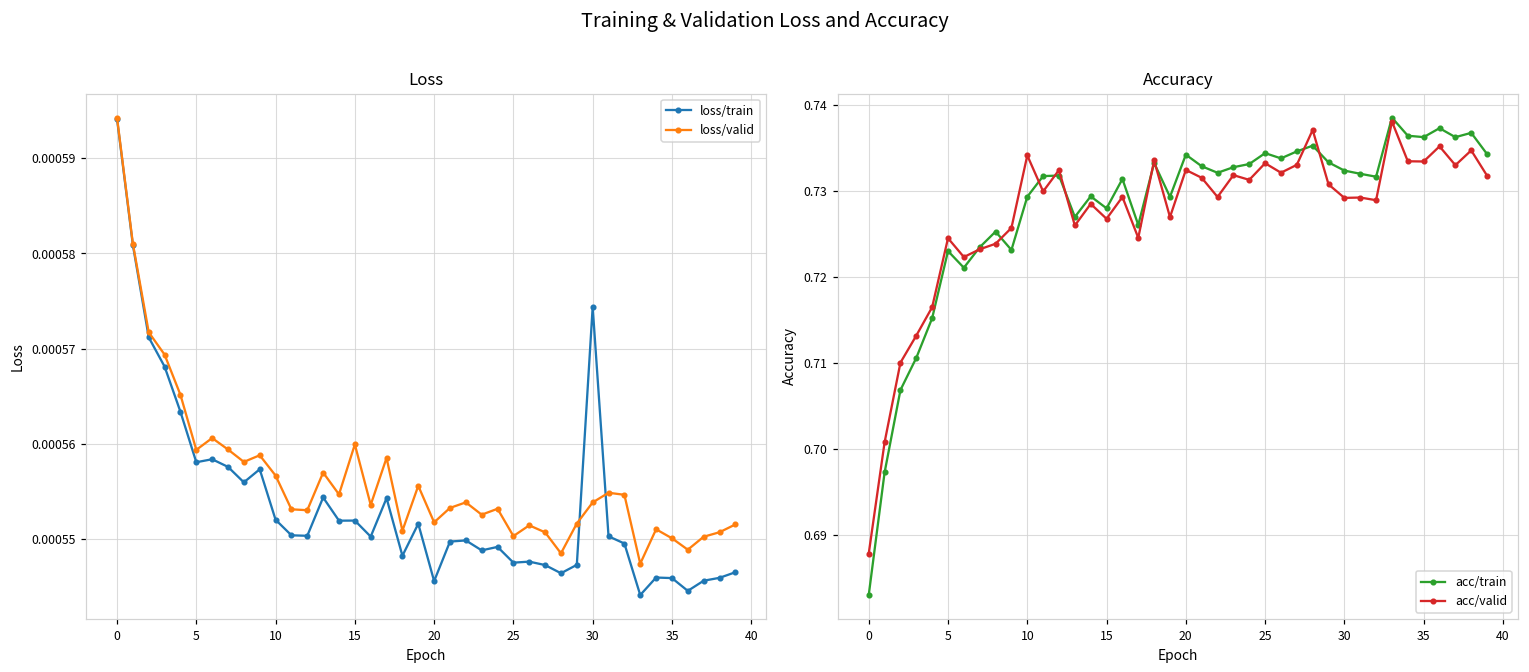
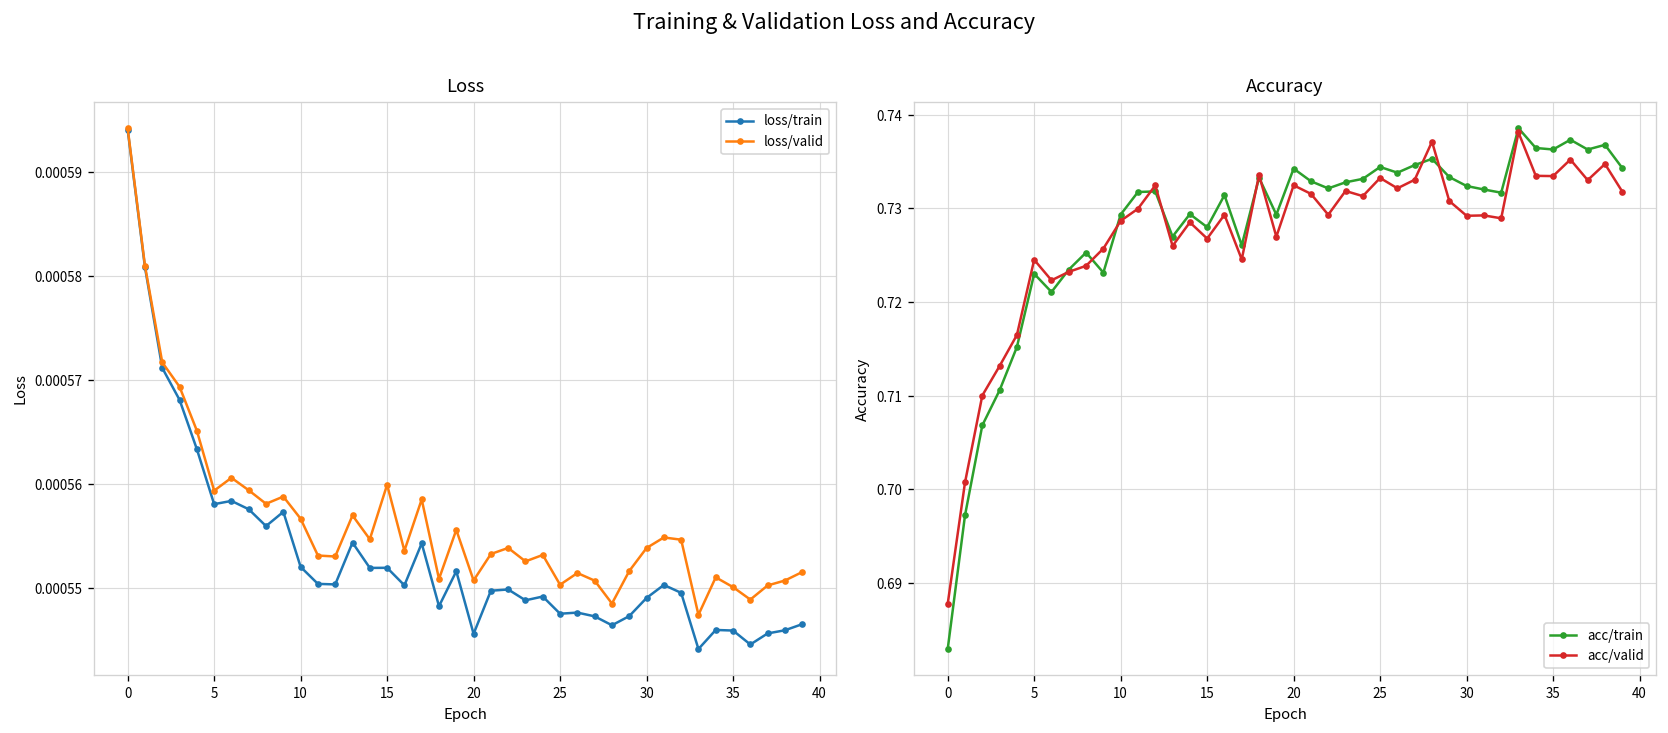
  {
    "Loss": {
      "loss/train": {
        "5": 0.000558,
        "10": 0.000552,
        "15": 0.000552,
        "20": 0.000546,
        "25": 0.000548,
-       "30": 0.000574,
+       "30": 0.000549,
        "35": 0.000546
      },
      "loss/valid": {
        "5": 0.000559,
        "10": 0.000557,
        "15": 0.000560,
-       "20": 0.000552,
+       "20": 0.000551,
        "25": 0.000550,
        "30": 0.000554,
        "35": 0.000550
      }
    },
    "Accuracy": {
      "acc/train": {
        "0": 0.683,
        "5": 0.723,
        "10": 0.729,
        "15": 0.728,
        "20": 0.734,
        "25": 0.734,
        "30": 0.732,
        "35": 0.736
      },
      "acc/valid": {
        "0": 0.688,
        "5": 0.725,
-       "10": 0.734,
+       "10": 0.729,
        "15": 0.727,
        "20": 0.732,
        "25": 0.733,
        "30": 0.729,
        "35": 0.733
      }
    }
  }
